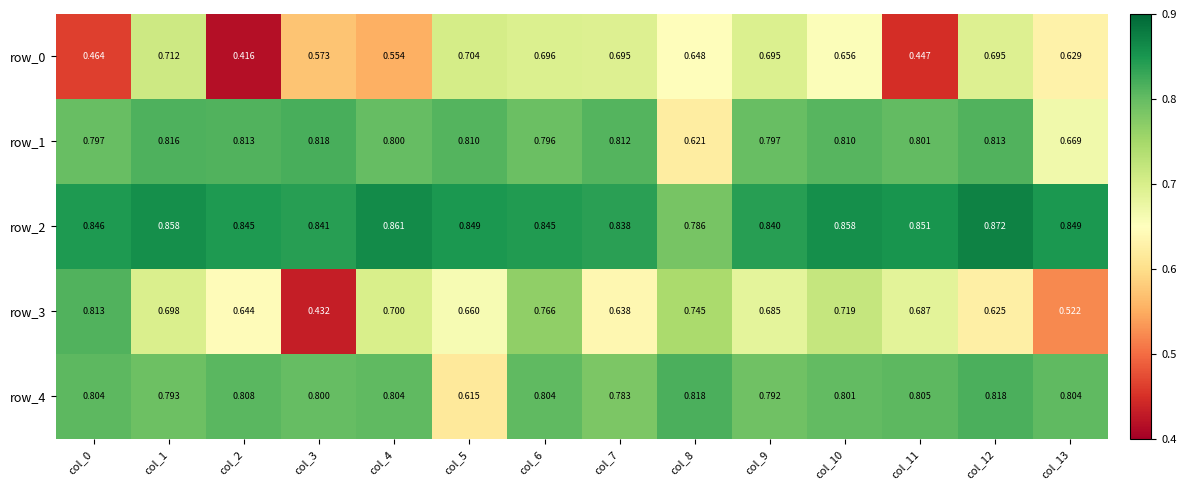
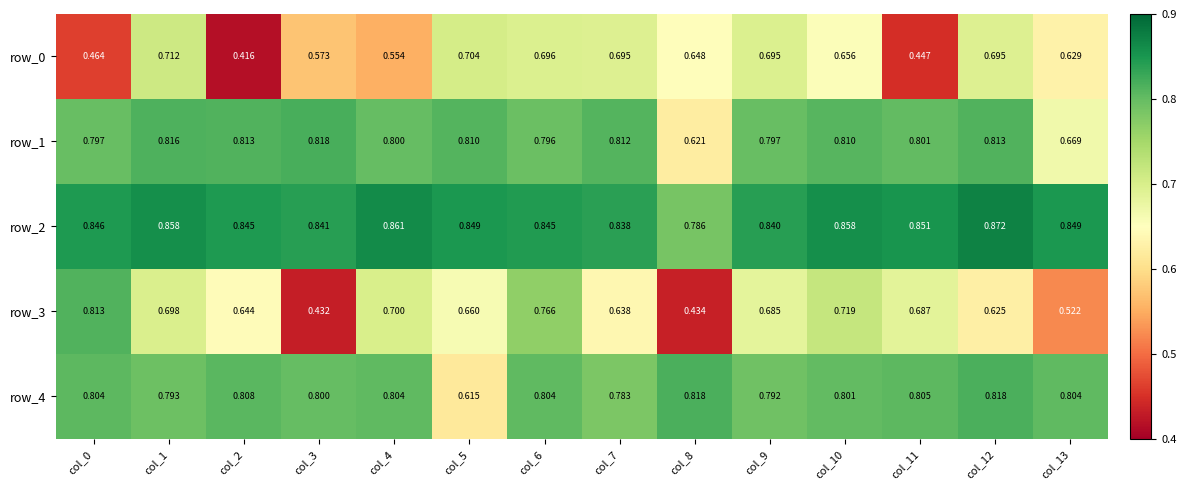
  {
    "row_0": {
      "col_0": 0.464,
      "col_1": 0.712,
      "col_2": 0.416,
      "col_3": 0.573,
      "col_4": 0.554,
      "col_5": 0.704,
      "col_6": 0.696,
      "col_7": 0.695,
      "col_8": 0.648,
      "col_9": 0.695,
      "col_10": 0.656,
      "col_11": 0.447,
      "col_12": 0.695,
      "col_13": 0.629
    },
    "row_1": {
      "col_0": 0.797,
      "col_1": 0.816,
      "col_2": 0.813,
      "col_3": 0.818,
      "col_4": 0.800,
      "col_5": 0.810,
      "col_6": 0.796,
      "col_7": 0.812,
      "col_8": 0.621,
      "col_9": 0.797,
      "col_10": 0.810,
      "col_11": 0.801,
      "col_12": 0.813,
      "col_13": 0.669
    },
    "row_2": {
      "col_0": 0.846,
      "col_1": 0.858,
      "col_2": 0.845,
      "col_3": 0.841,
      "col_4": 0.861,
      "col_5": 0.849,
      "col_6": 0.845,
      "col_7": 0.838,
      "col_8": 0.786,
      "col_9": 0.840,
      "col_10": 0.858,
      "col_11": 0.851,
      "col_12": 0.872,
      "col_13": 0.849
    },
    "row_3": {
      "col_0": 0.813,
      "col_1": 0.698,
      "col_2": 0.644,
      "col_3": 0.432,
      "col_4": 0.700,
      "col_5": 0.660,
      "col_6": 0.766,
      "col_7": 0.638,
-     "col_8": 0.745,
+     "col_8": 0.434,
      "col_9": 0.685,
      "col_10": 0.719,
      "col_11": 0.687,
      "col_12": 0.625,
      "col_13": 0.522
    },
    "row_4": {
      "col_0": 0.804,
      "col_1": 0.793,
      "col_2": 0.808,
      "col_3": 0.800,
      "col_4": 0.804,
      "col_5": 0.615,
      "col_6": 0.804,
      "col_7": 0.783,
      "col_8": 0.818,
      "col_9": 0.792,
      "col_10": 0.801,
      "col_11": 0.805,
      "col_12": 0.818,
      "col_13": 0.804
    }
  }
